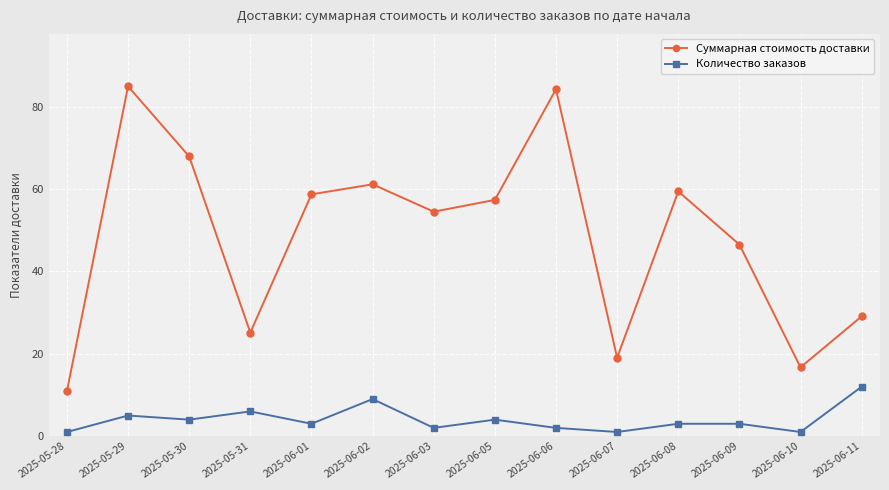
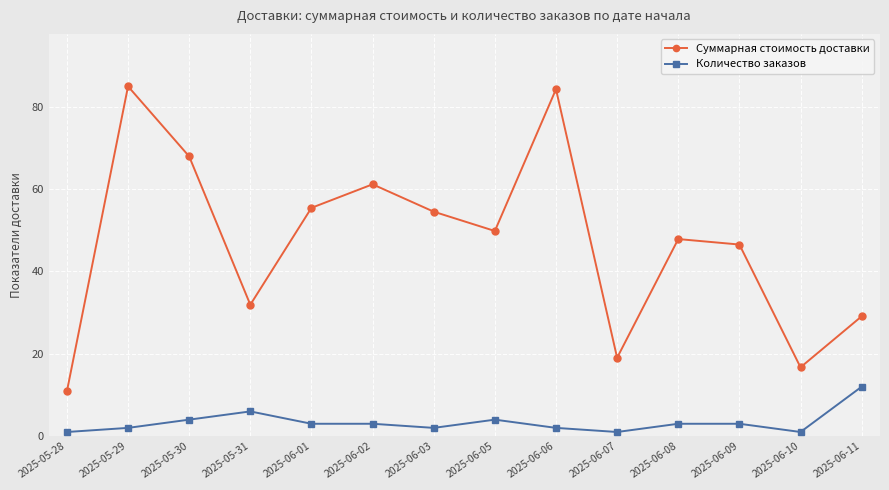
  {
    "Суммарная стоимость доставки": {
      "2025-05-28": 11,
      "2025-05-29": 85,
      "2025-05-30": 68,
-     "2025-05-31": 25,
-     "2025-06-01": 59,
+     "2025-05-31": 32,
+     "2025-06-01": 55,
      "2025-06-02": 61,
      "2025-06-03": 55,
-     "2025-06-05": 57,
+     "2025-06-05": 50,
      "2025-06-06": 84,
      "2025-06-07": 19,
-     "2025-06-08": 59,
+     "2025-06-08": 48,
      "2025-06-09": 47,
      "2025-06-10": 17,
      "2025-06-11": 29
    },
    "Количество заказов": {
      "2025-05-28": 1,
-     "2025-05-29": 5,
+     "2025-05-29": 2,
      "2025-05-30": 4,
      "2025-05-31": 6,
      "2025-06-01": 3,
-     "2025-06-02": 9,
+     "2025-06-02": 3,
      "2025-06-03": 2,
      "2025-06-05": 4,
      "2025-06-06": 2,
      "2025-06-07": 1,
      "2025-06-08": 3,
      "2025-06-09": 3,
      "2025-06-10": 1,
      "2025-06-11": 12
    }
  }
